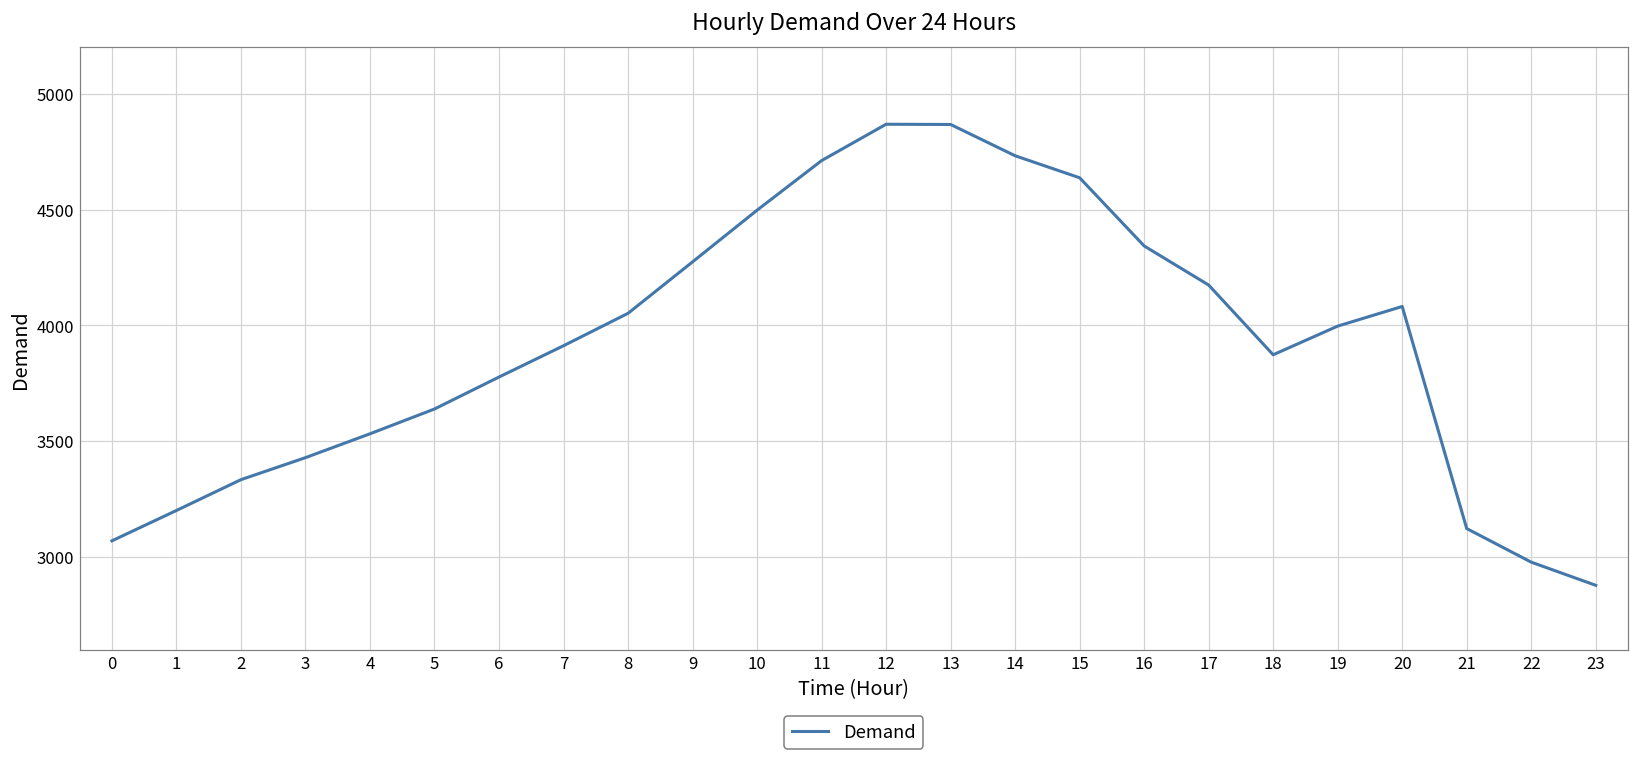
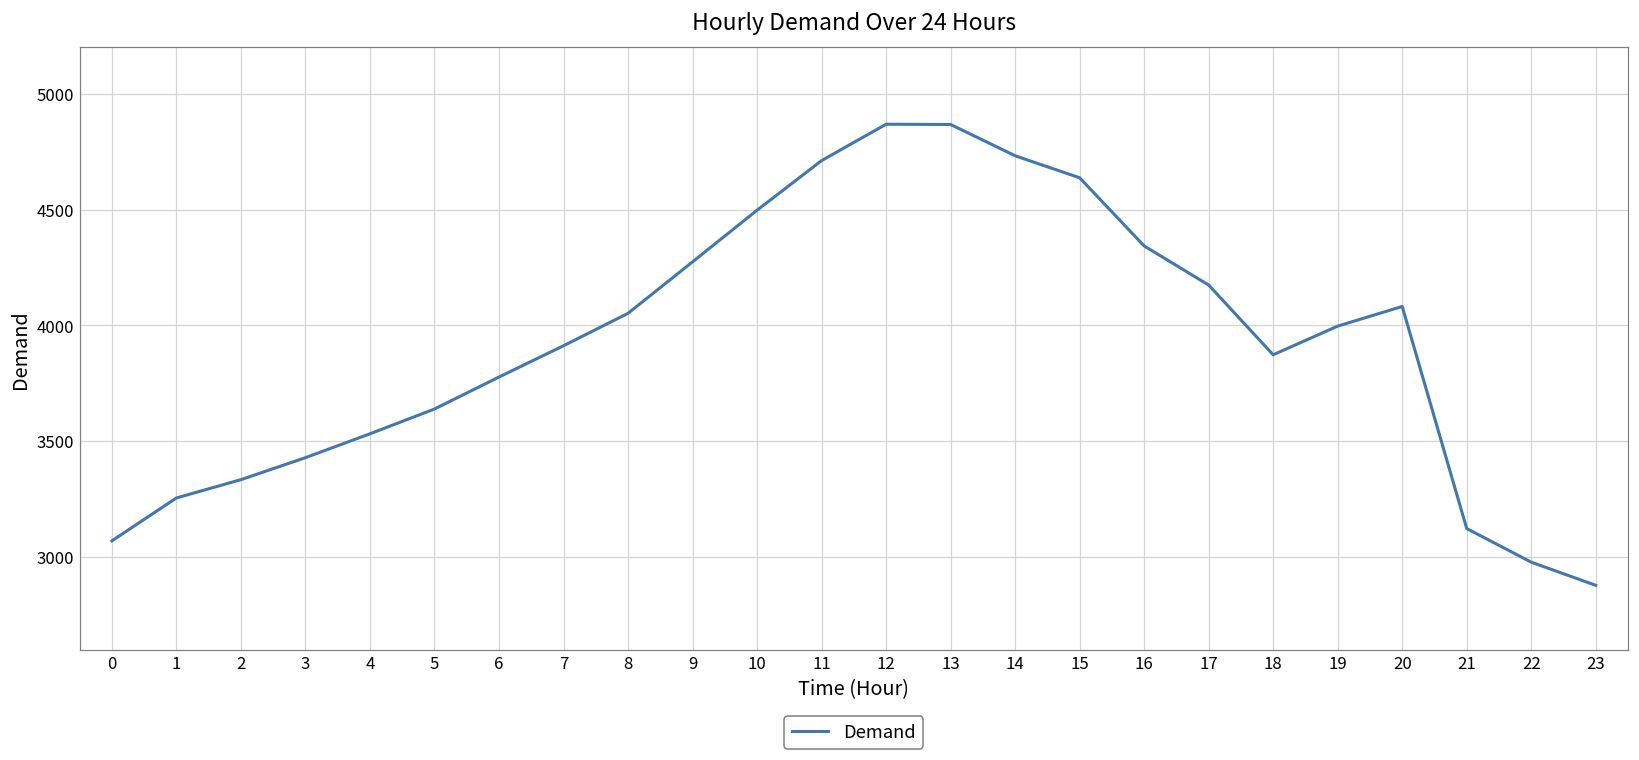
  {
    "0": 3070,
-   "1": 3200,
+   "1": 3260,
    "2": 3330,
    "3": 3430,
    "4": 3530,
    "5": 3640,
    "6": 3780,
    "7": 3910,
    "8": 4050,
    "9": 4270,
    "10": 4500,
    "11": 4710,
    "12": 4870,
    "13": 4870,
    "14": 4730,
    "15": 4640,
    "16": 4340,
    "17": 4170,
    "18": 3870,
    "19": 4000,
    "20": 4080,
    "21": 3120,
    "22": 2980,
    "23": 2880
  }
